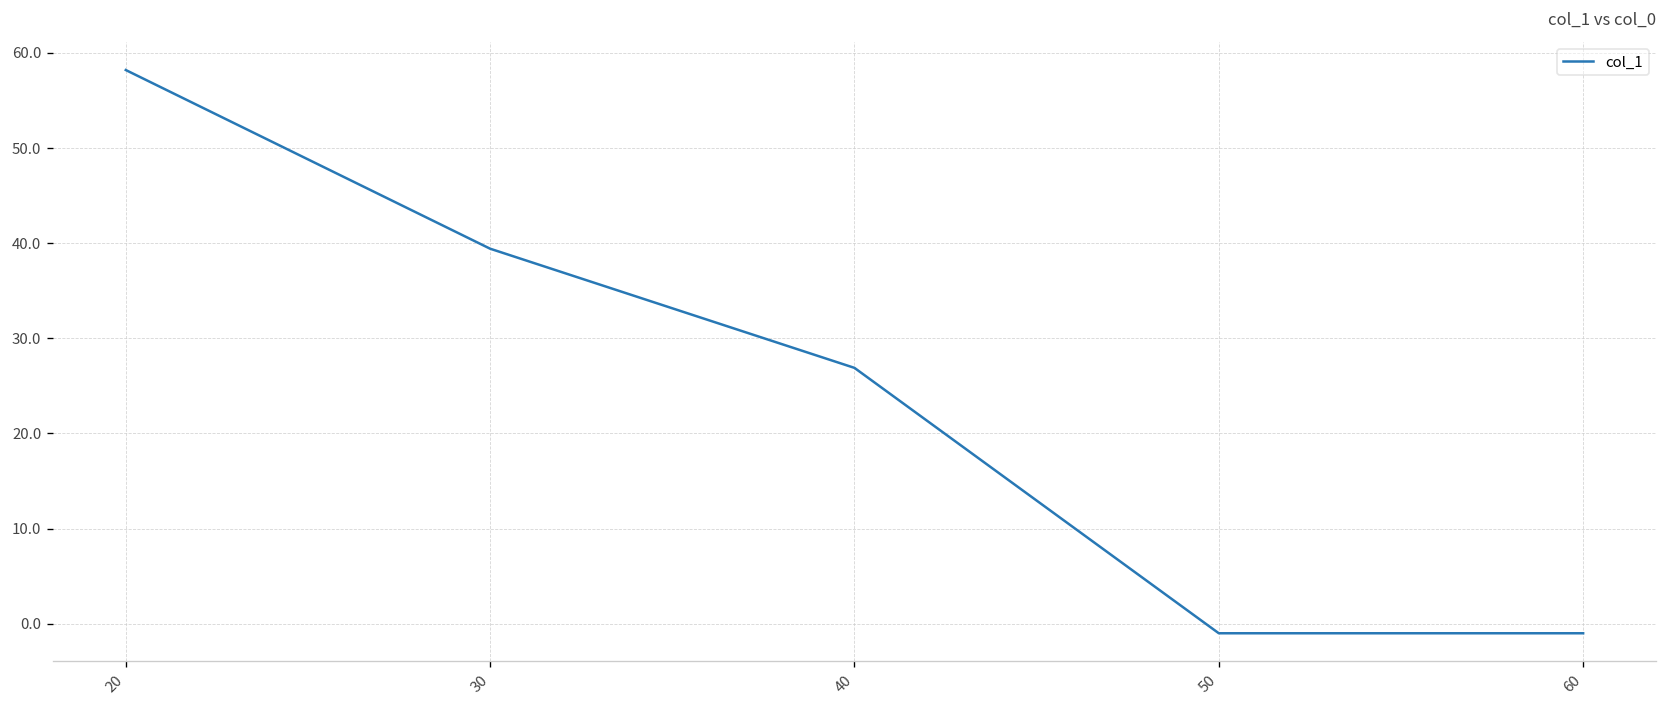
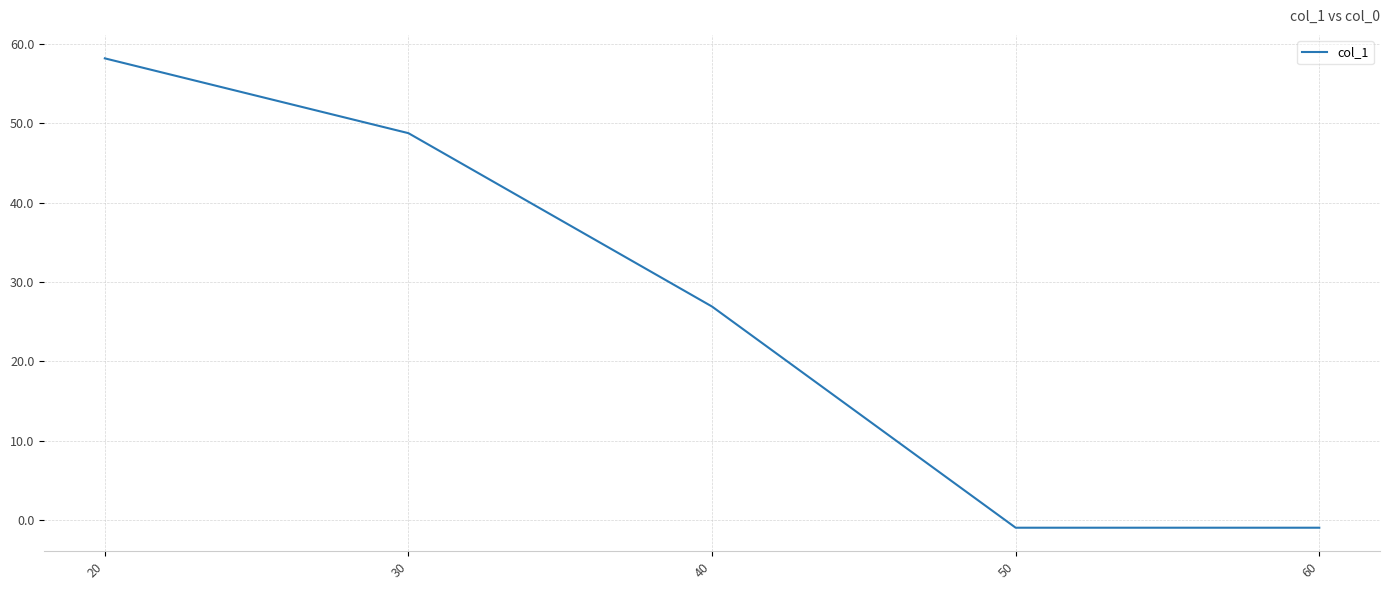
  {
    "20": 58,
-   "30": 39,
+   "30": 49,
    "40": 27,
    "50": -1,
    "60": -1
  }
